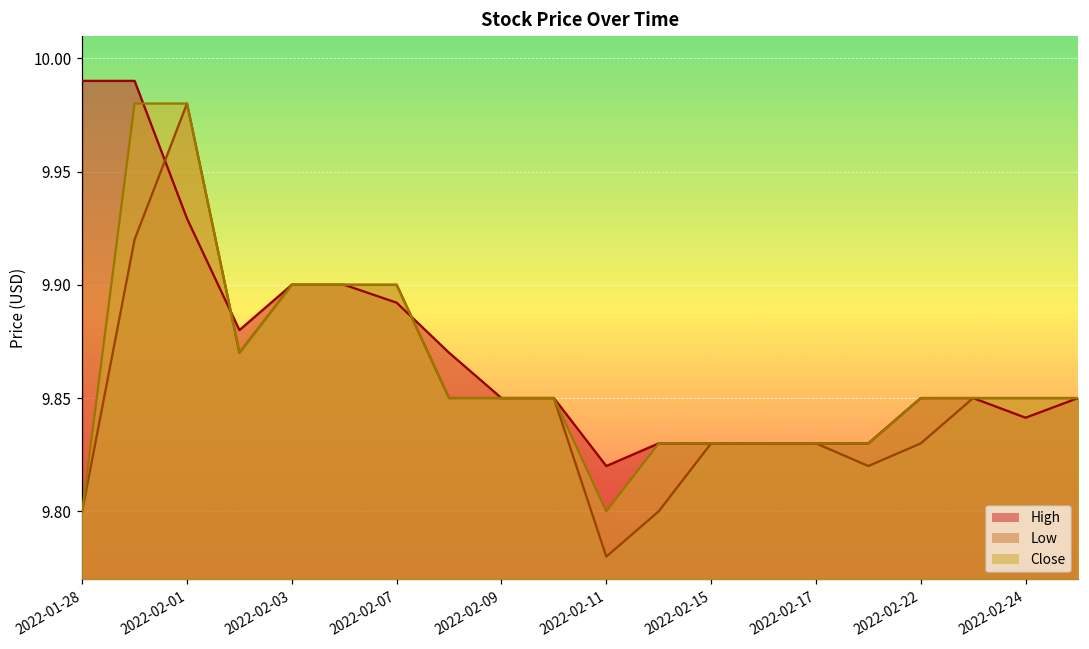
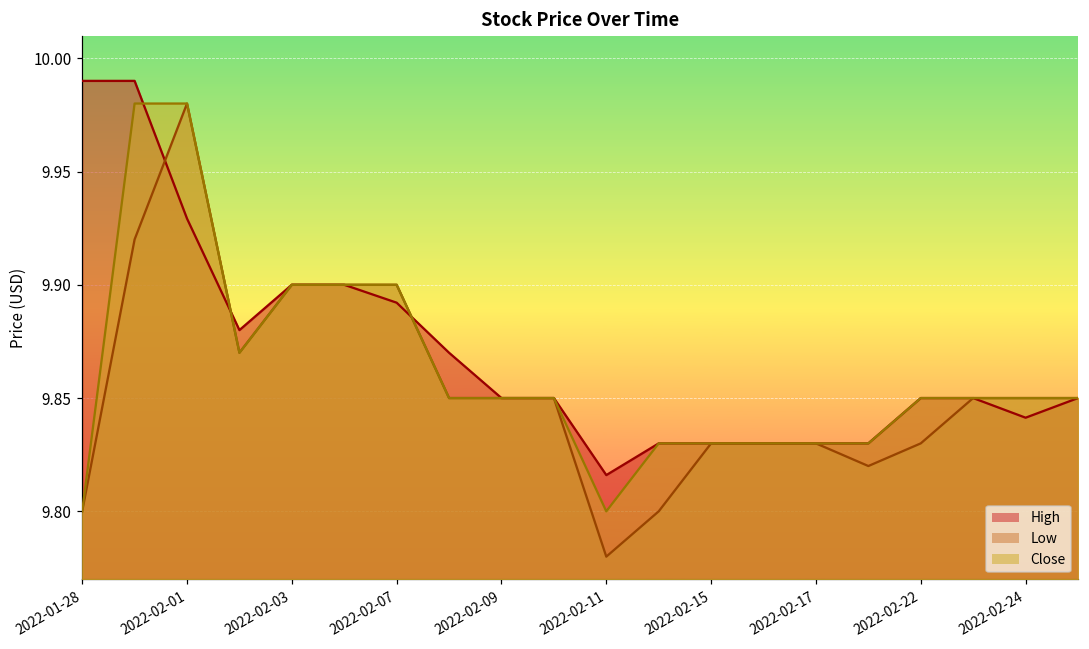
  {
    "High": {
      "2022-01-28": 9.990,
      "2022-02-01": 9.929,
      "2022-02-07": 9.892,
-     "2022-02-11": 9.820,
+     "2022-02-11": 9.816,
      "2022-02-24": 9.841
    }
  }
